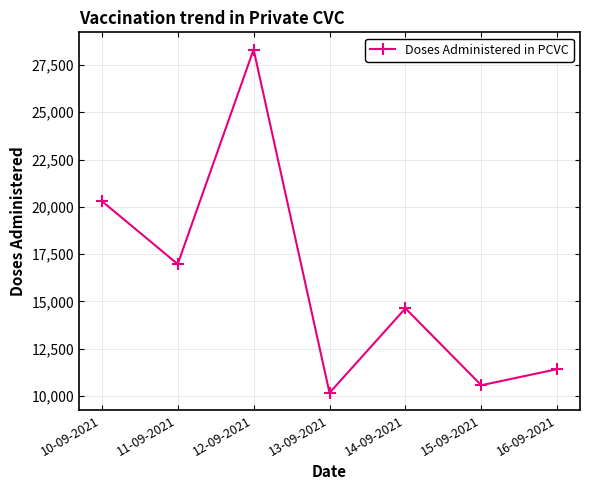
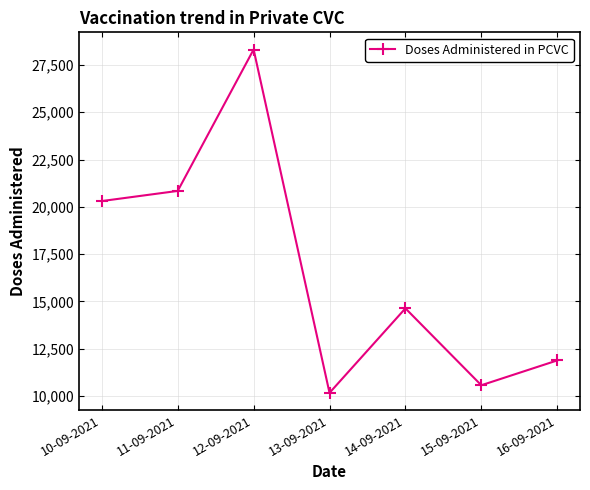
  {
    "10-09-2021": "20,300",
-   "11-09-2021": "17,000",
+   "11-09-2021": "20,800",
    "12-09-2021": "28,300",
    "13-09-2021": "10,200",
    "14-09-2021": "14,600",
    "15-09-2021": "10,600",
-   "16-09-2021": "11,400"
+   "16-09-2021": "11,900"
  }
